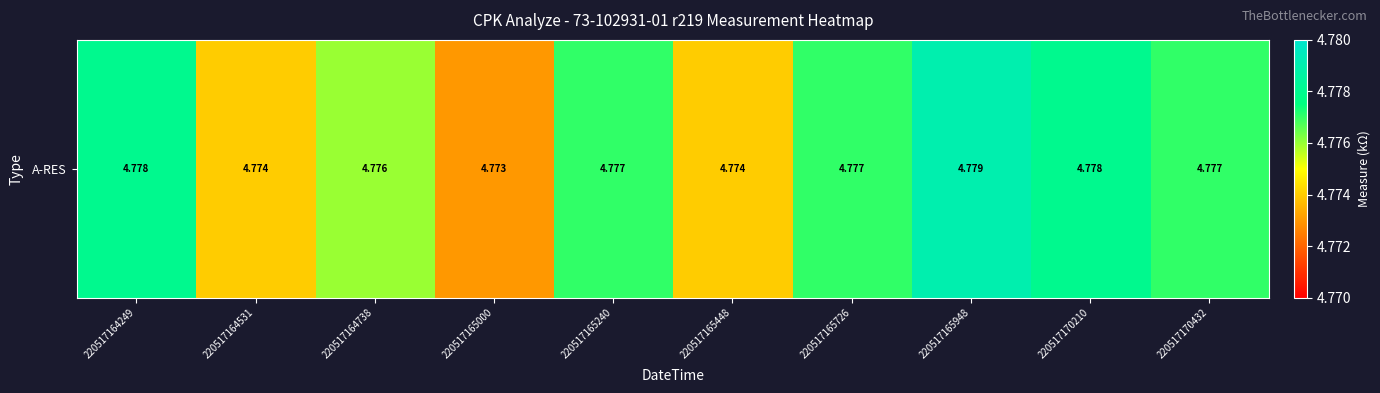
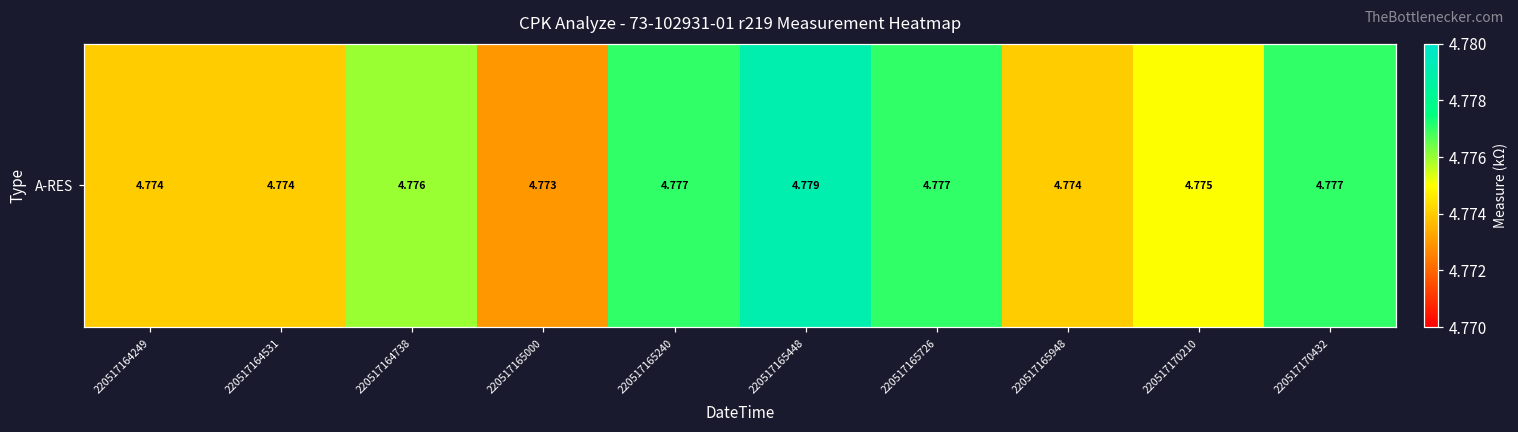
  {
    "A-RES": {
-     "220517164249": 4.778,
+     "220517164249": 4.774,
      "220517164531": 4.774,
      "220517164738": 4.776,
      "220517165000": 4.773,
      "220517165240": 4.777,
-     "220517165448": 4.774,
+     "220517165448": 4.779,
      "220517165726": 4.777,
-     "220517165948": 4.779,
-     "220517170210": 4.778,
+     "220517165948": 4.774,
+     "220517170210": 4.775,
      "220517170432": 4.777
    }
  }
